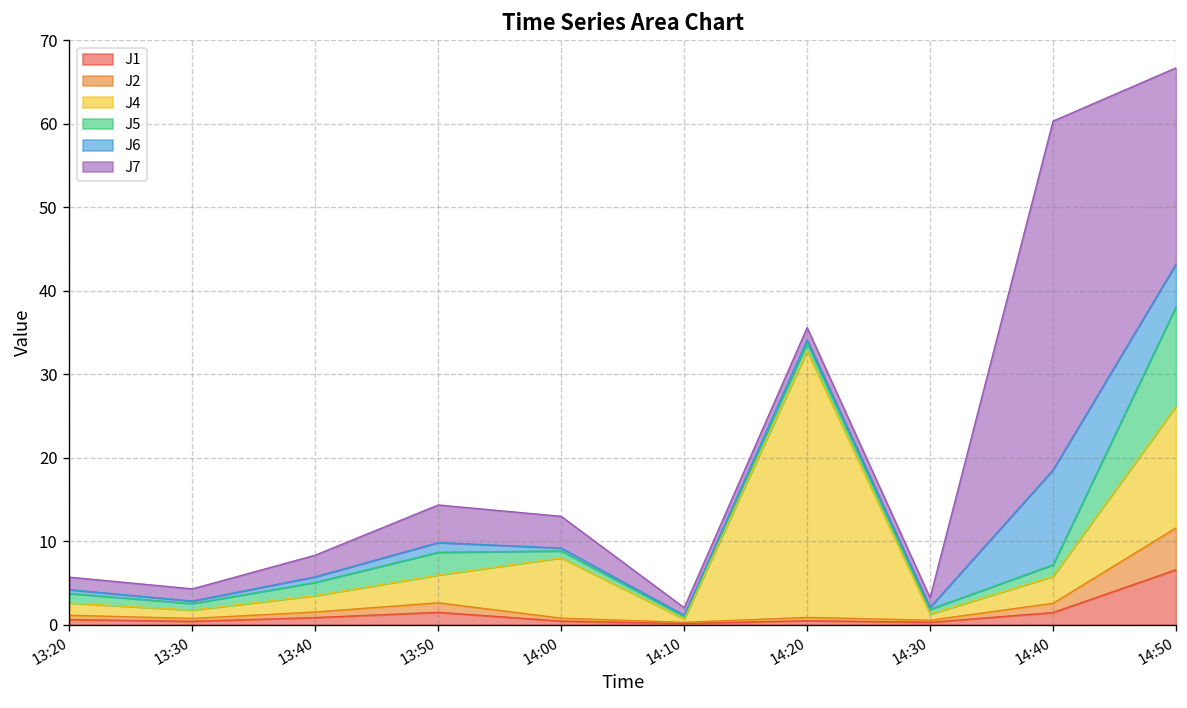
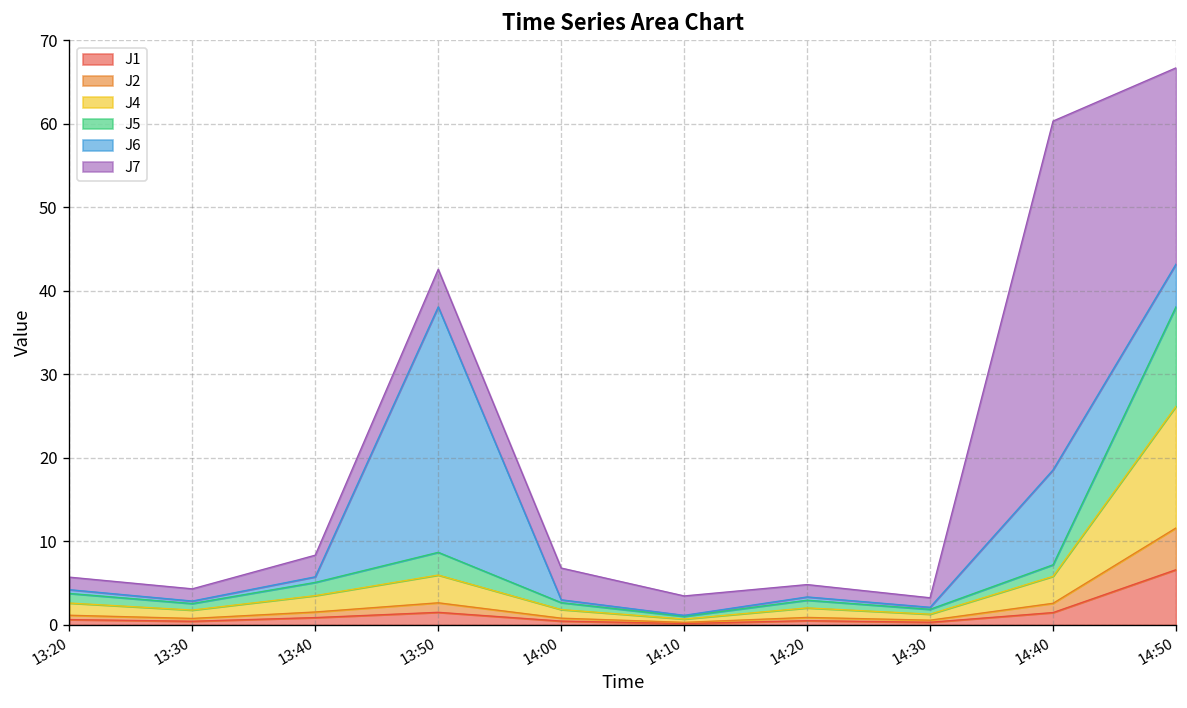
  {
    "J4": {
      "13:20": 1,
      "13:30": 1,
      "13:40": 2,
      "13:50": 3,
-     "14:00": 7,
-     "14:20": 32,
+     "14:00": 1,
+     "14:20": 1,
      "14:30": 1,
      "14:40": 3,
      "14:50": 15
    },
    "J5": {
      "13:20": 1,
      "13:40": 2,
      "13:50": 3,
      "14:20": 1,
      "14:40": 1,
      "14:50": 12
    },
    "J6": {
      "13:20": 0,
      "13:40": 1,
-     "13:50": 1,
+     "13:50": 29,
      "14:20": 0,
      "14:40": 11,
      "14:50": 5
    },
    "J7": {
      "13:20": 2,
      "13:30": 1,
      "13:40": 3,
      "13:50": 5,
      "14:00": 4,
-     "14:10": 1,
+     "14:10": 2,
      "14:20": 1,
      "14:30": 1,
      "14:40": 42,
      "14:50": 23
    }
  }
